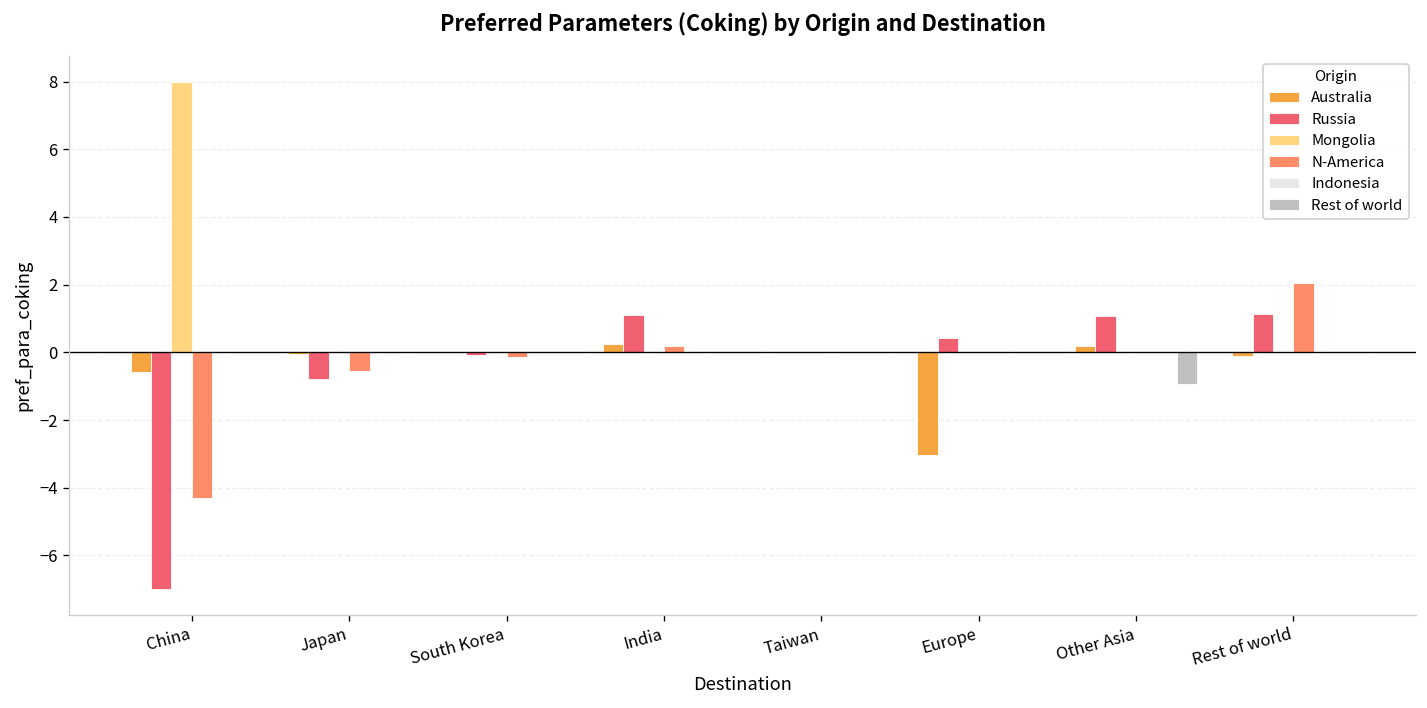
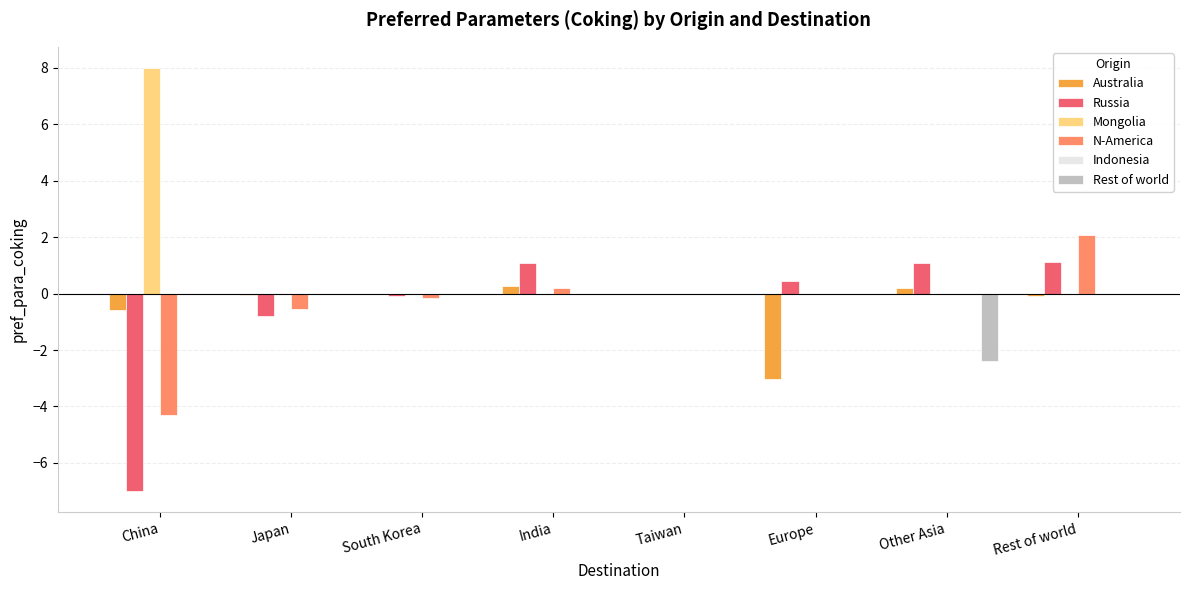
  {
    "Mongolia": {
      "China": 8.0,
      "Japan": 0.0,
      "South Korea": 0.0,
      "India": 0.0,
      "Taiwan": 0.0,
      "Europe": 0.0,
      "Other Asia": 0.0,
      "Rest of world": 0.0
    },
    "Indonesia": {
      "China": 0.0,
      "Japan": 0.0,
      "South Korea": 0.0,
      "India": 0.0,
      "Taiwan": 0.0,
      "Europe": 0.0,
      "Other Asia": 0.0,
      "Rest of world": 0.0
    },
    "Rest of world": {
      "China": 0.0,
      "Japan": 0.0,
      "South Korea": 0.0,
      "India": 0.0,
      "Taiwan": 0.0,
      "Europe": 0.0,
-     "Other Asia": -0.9,
+     "Other Asia": -2.4,
      "Rest of world": 0.0
    }
  }
